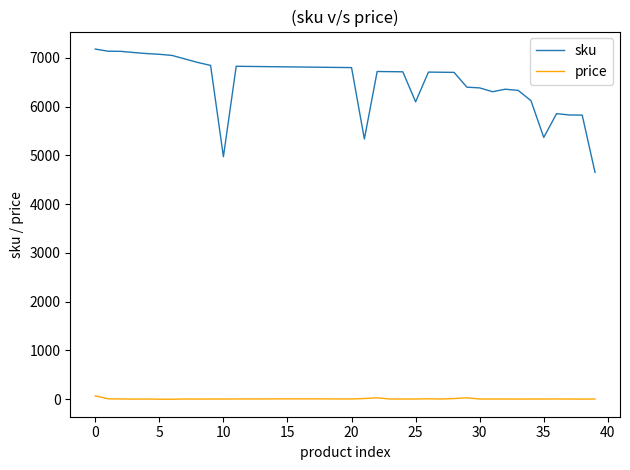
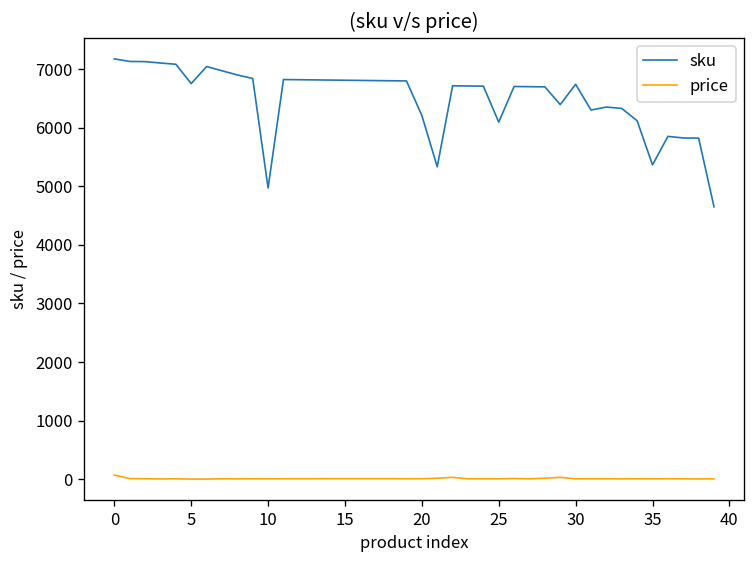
  {
    "sku": {
      "0": 7200,
-     "5": 7100,
+     "5": 6800,
      "10": 5000,
      "15": 6800,
-     "20": 6800,
+     "20": 6200,
      "25": 6100,
-     "30": 6400,
+     "30": 6700,
      "35": 5400
    },
    "price": {
      "0": 100,
      "5": 0,
      "10": 0,
      "15": 0,
      "20": 0,
      "25": 0,
      "30": 0,
      "35": 0
    }
  }
